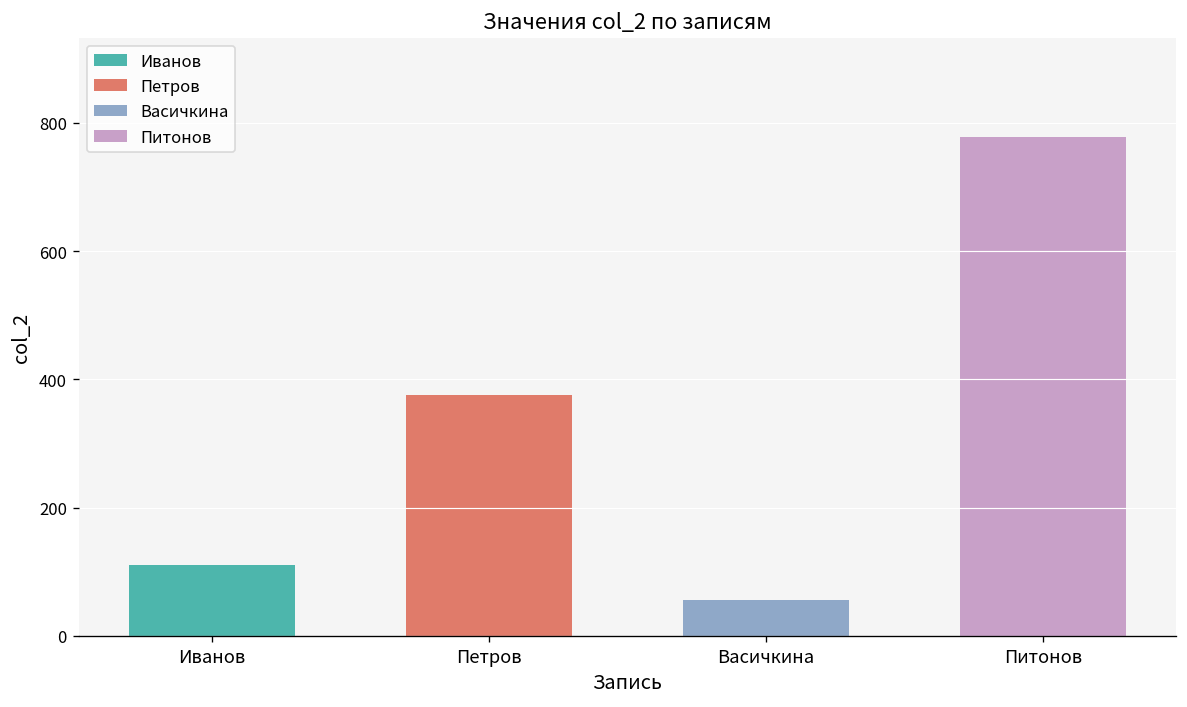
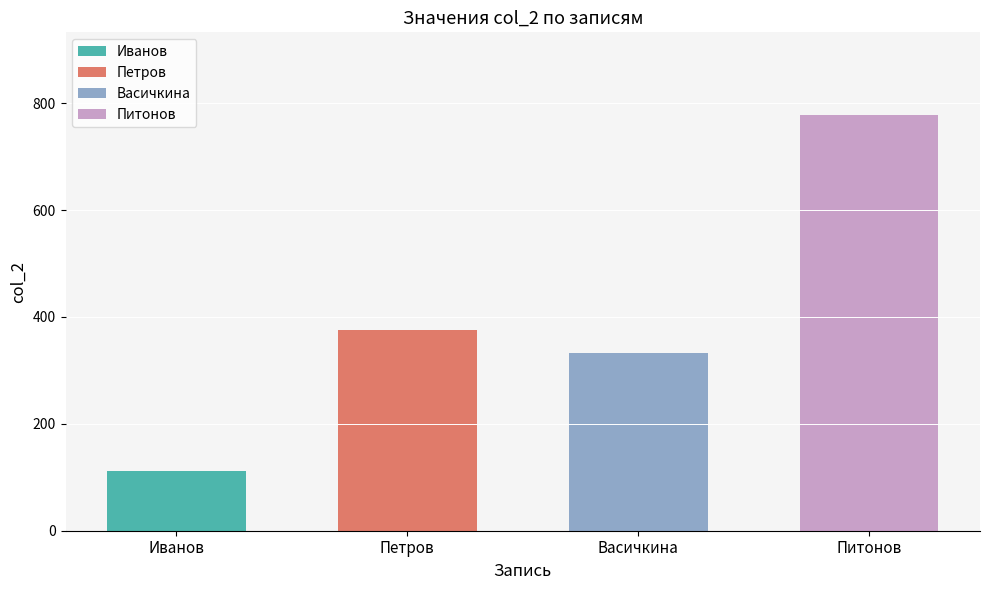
  {
    "Иванов": 110,
    "Петров": 380,
-   "Васичкина": 60,
+   "Васичкина": 330,
    "Питонов": 780
  }
